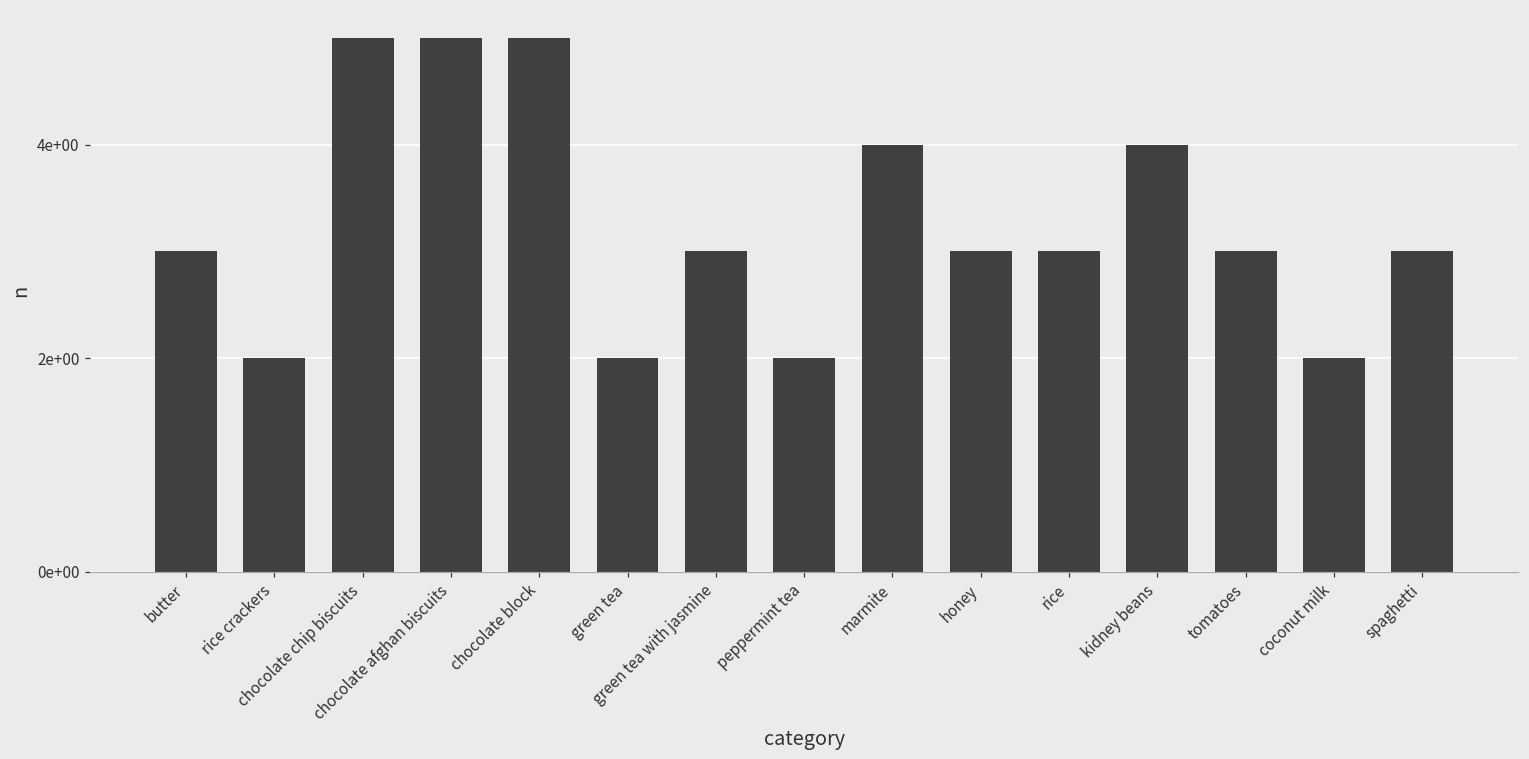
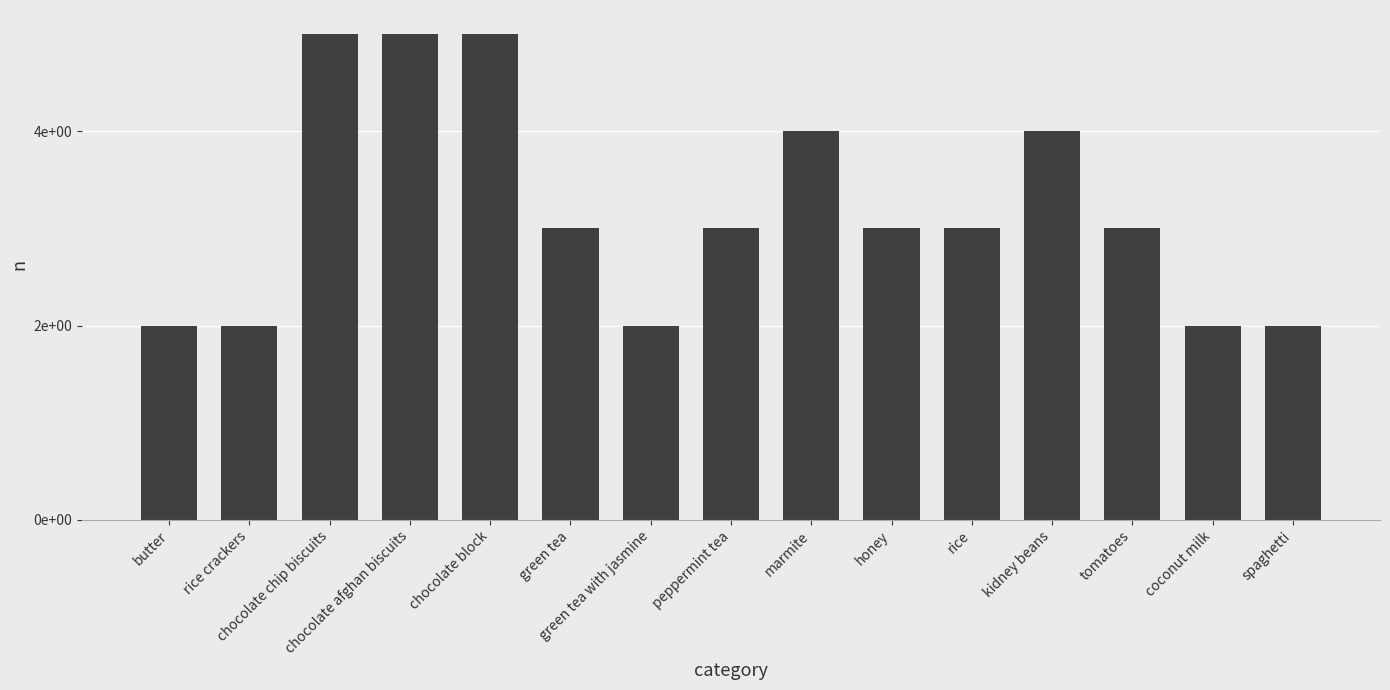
  {
-   "butter": 3,
+   "butter": 2,
    "rice crackers": 2,
    "chocolate chip biscuits": 5,
    "chocolate afghan biscuits": 5,
    "chocolate block": 5,
-   "green tea": 2,
-   "green tea with jasmine": 3,
-   "peppermint tea": 2,
+   "green tea": 3,
+   "green tea with jasmine": 2,
+   "peppermint tea": 3,
    "marmite": 4,
    "honey": 3,
    "rice": 3,
    "kidney beans": 4,
    "tomatoes": 3,
    "coconut milk": 2,
-   "spaghetti": 3
+   "spaghetti": 2
  }
